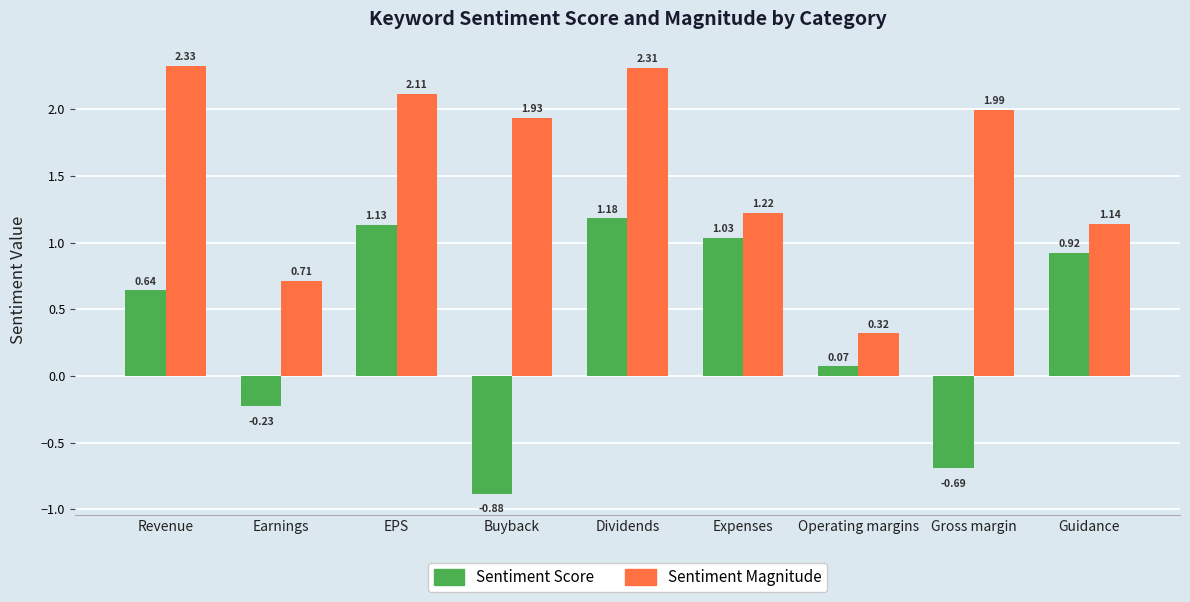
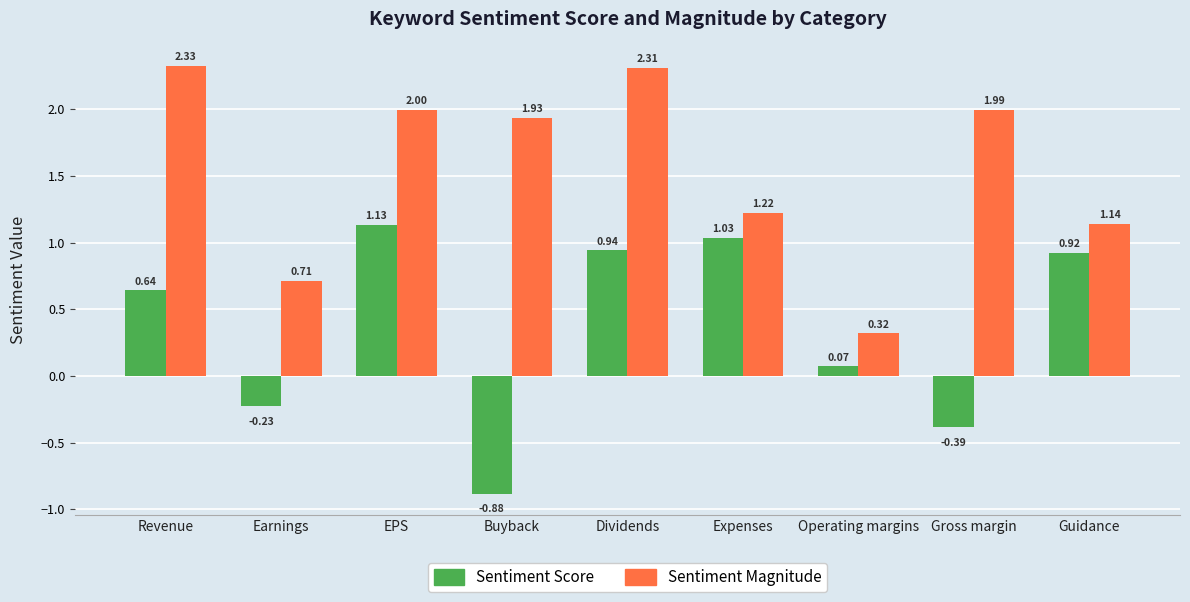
  {
    "Sentiment Score": {
      "Revenue": 0.64,
      "Earnings": -0.23,
      "EPS": 1.13,
      "Buyback": -0.88,
-     "Dividends": 1.18,
+     "Dividends": 0.94,
      "Expenses": 1.03,
      "Operating margins": 0.07,
-     "Gross margin": -0.69,
+     "Gross margin": -0.39,
      "Guidance": 0.92
    },
    "Sentiment Magnitude": {
      "Revenue": 2.33,
      "Earnings": 0.71,
-     "EPS": 2.11,
+     "EPS": 2.00,
      "Buyback": 1.93,
      "Dividends": 2.31,
      "Expenses": 1.22,
      "Operating margins": 0.32,
      "Gross margin": 1.99,
      "Guidance": 1.14
    }
  }
